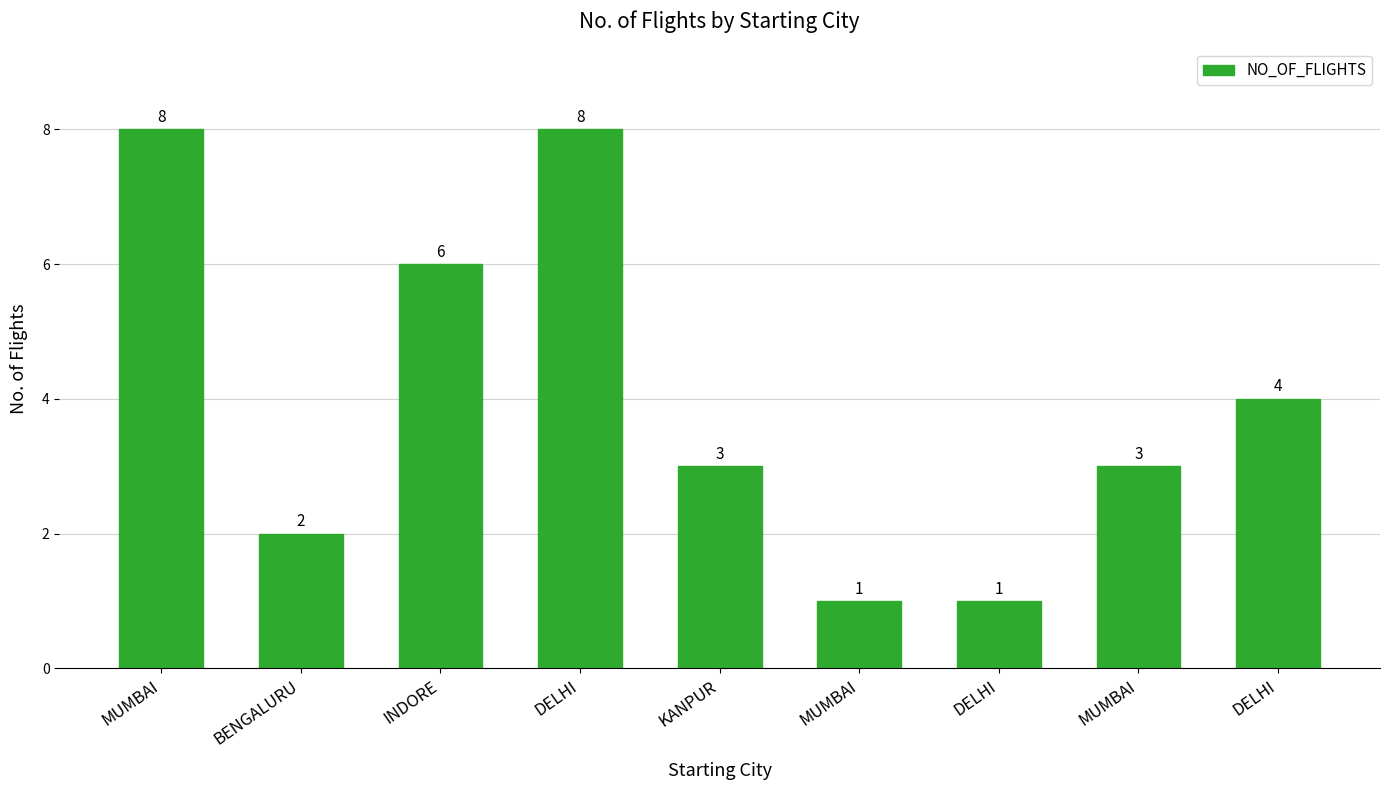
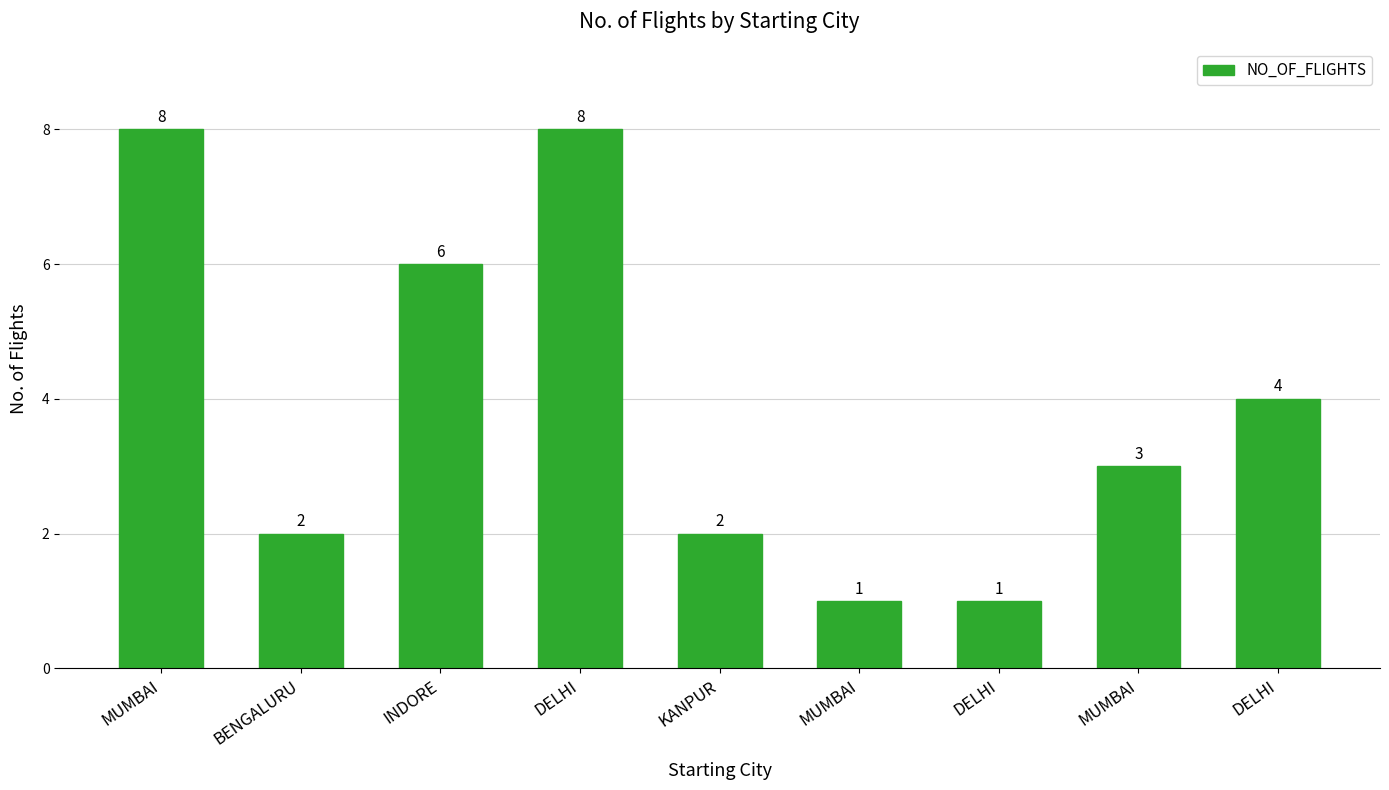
  {
    "BENGALURU": 2,
    "INDORE": 6,
-   "KANPUR": 3
+   "KANPUR": 2
  }
